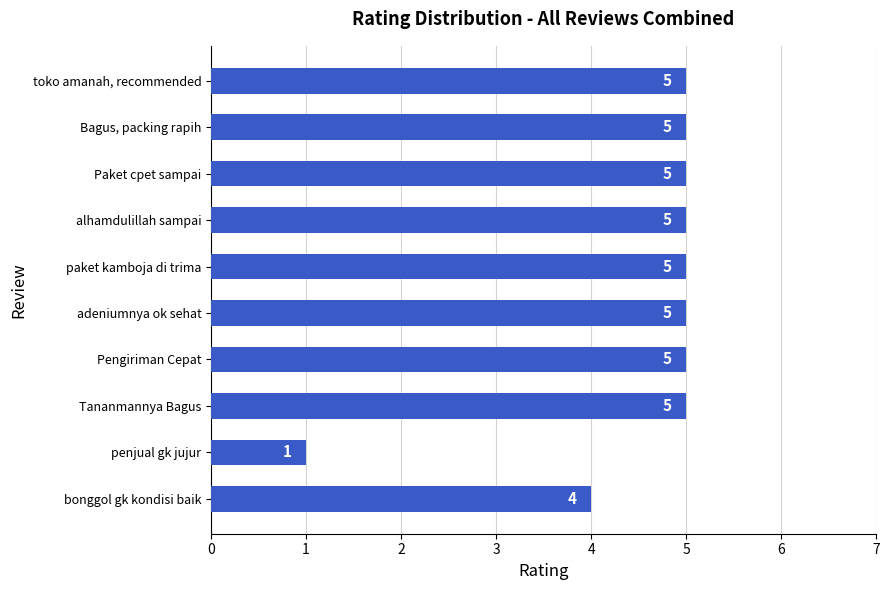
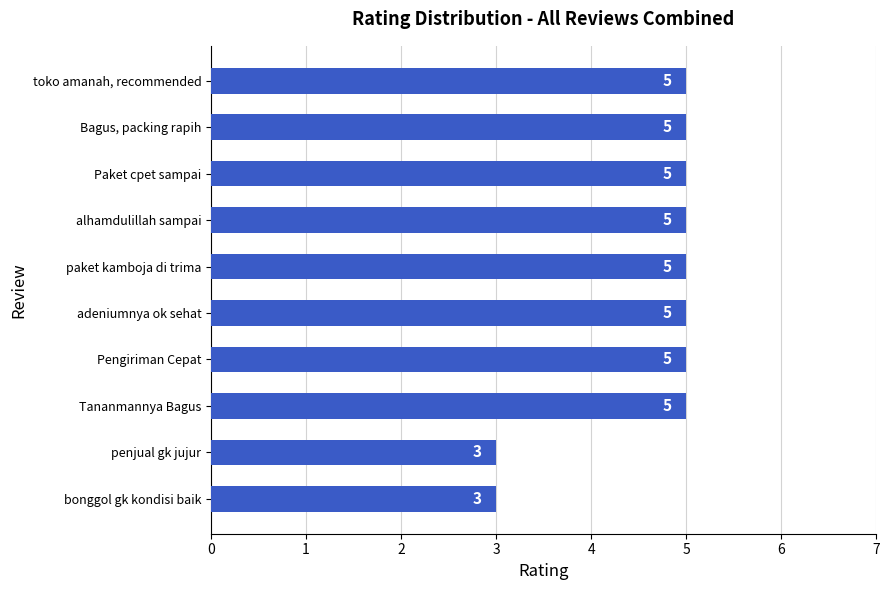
  {
    "toko amanah, recommended": 5,
    "Bagus, packing rapih": 5,
    "Paket cpet sampai": 5,
    "alhamdulillah sampai": 5,
    "paket kamboja di trima": 5,
    "adeniumnya ok sehat": 5,
    "Pengiriman Cepat": 5,
    "Tananmannya Bagus": 5,
-   "penjual gk jujur": 1,
-   "bonggol gk kondisi baik": 4
+   "penjual gk jujur": 3,
+   "bonggol gk kondisi baik": 3
  }
